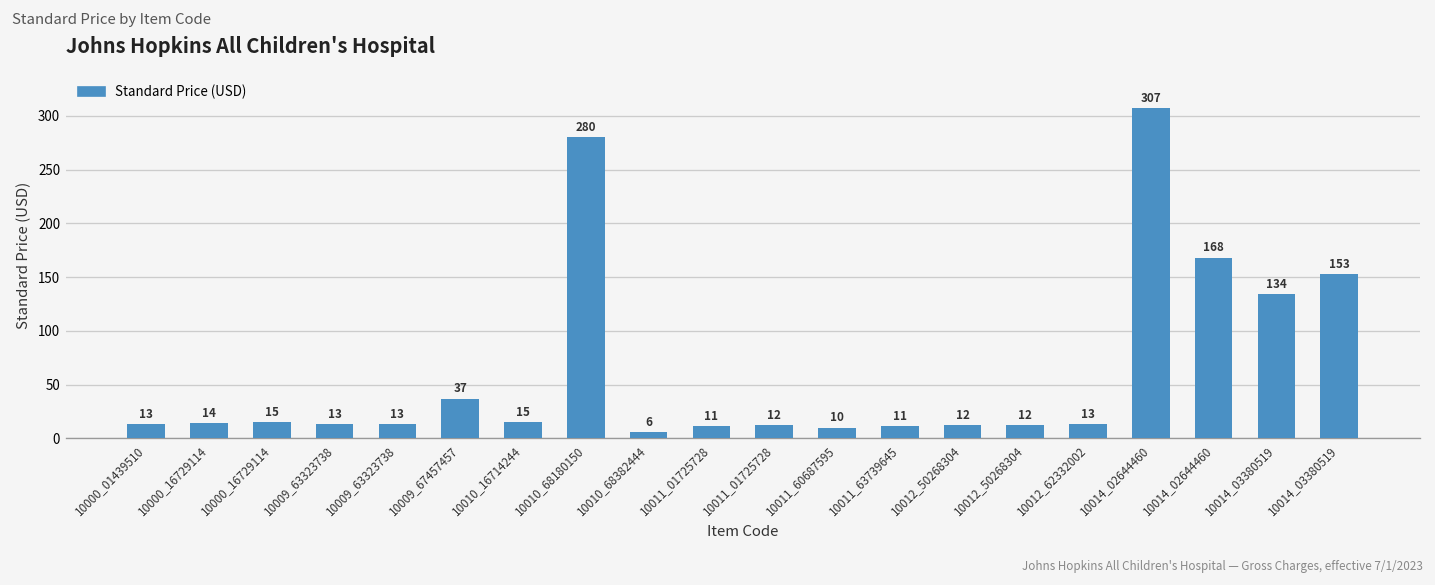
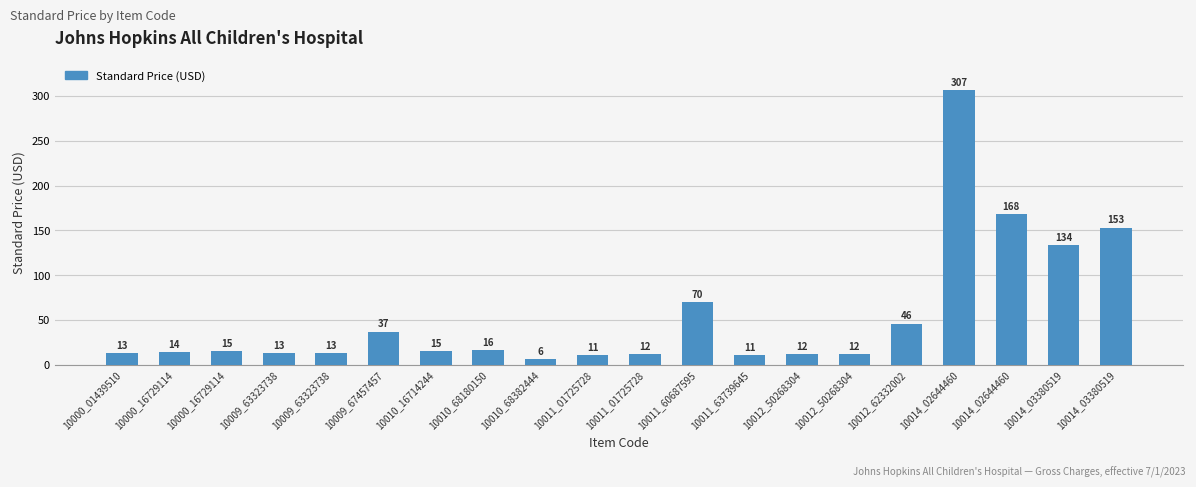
  {
    "10000_01439510": 13,
    "10009_67457457": 37,
    "10010_16714244": 15,
-   "10010_68180150": 280,
+   "10010_68180150": 16,
    "10010_68382444": 6,
-   "10011_60687595": 10,
+   "10011_60687595": 70,
    "10011_63739645": 11,
-   "10012_62332002": 13
+   "10012_62332002": 46
  }
